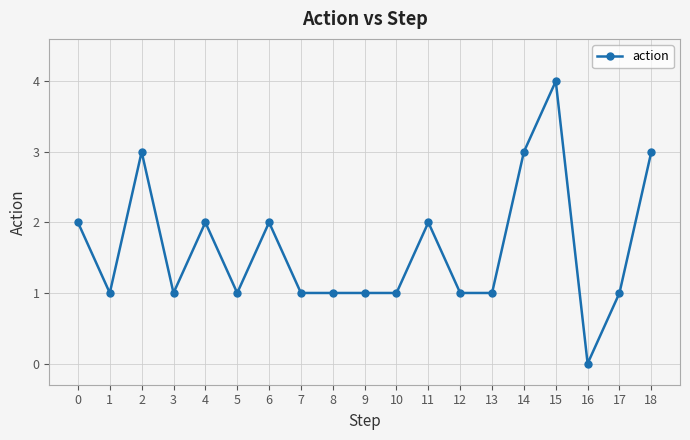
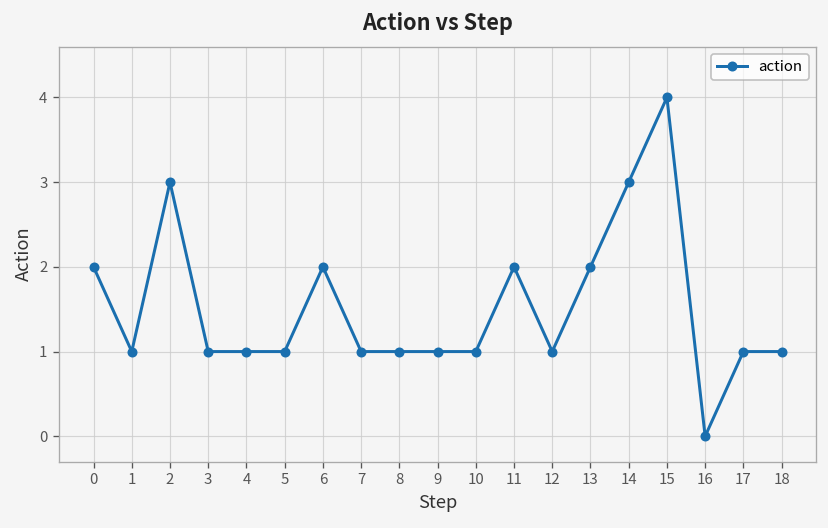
  {
    "0": 2,
    "1": 1,
    "2": 3,
    "3": 1,
-   "4": 2,
+   "4": 1,
    "5": 1,
    "6": 2,
    "7": 1,
    "8": 1,
    "9": 1,
    "10": 1,
    "11": 2,
    "12": 1,
-   "13": 1,
+   "13": 2,
    "14": 3,
    "15": 4,
    "16": 0,
    "17": 1,
-   "18": 3
+   "18": 1
  }
